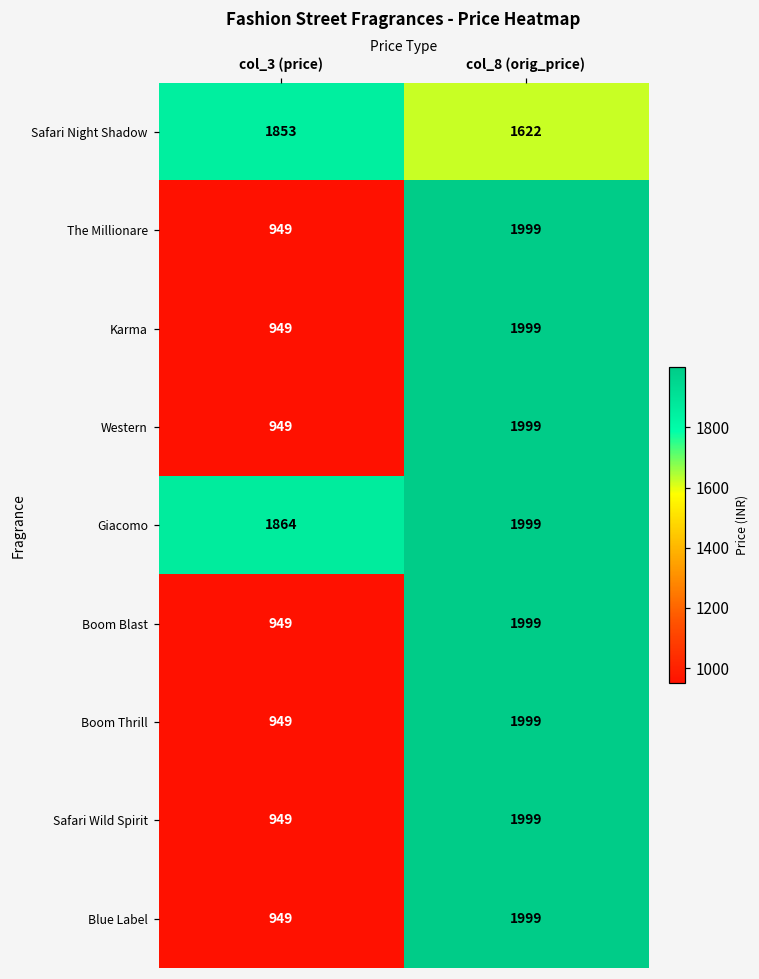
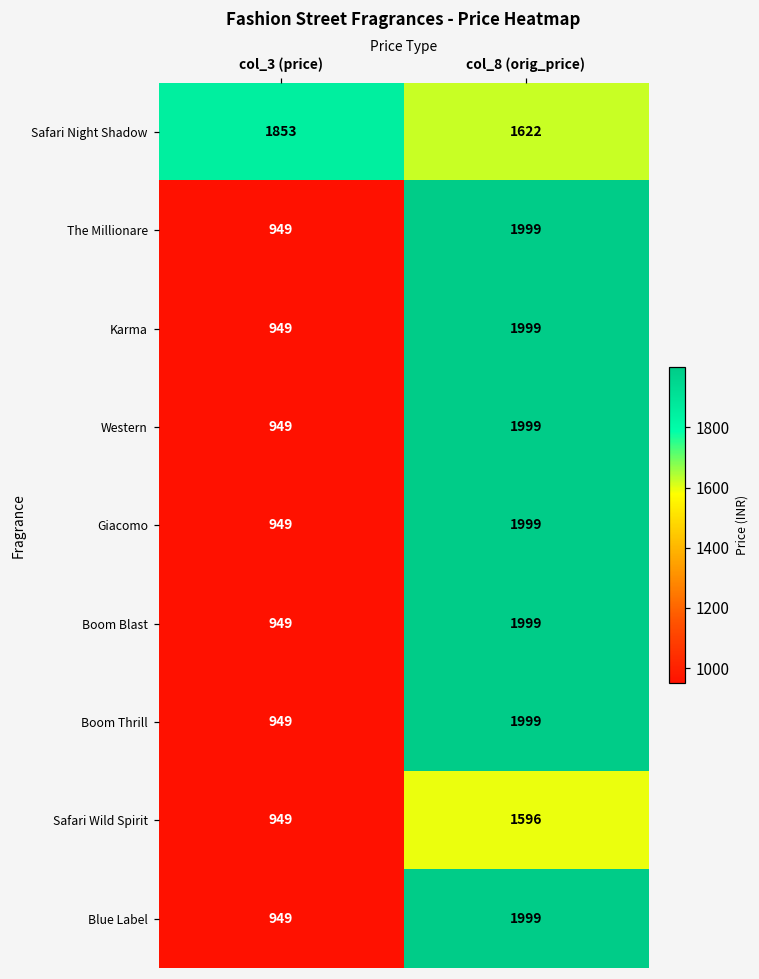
  {
    "Safari Night Shadow": {
      "col_3 (price)": 1853,
      "col_8 (orig_price)": 1622
    },
    "The Millionare": {
      "col_3 (price)": 949,
      "col_8 (orig_price)": 1999
    },
    "Karma": {
      "col_3 (price)": 949,
      "col_8 (orig_price)": 1999
    },
    "Western": {
      "col_3 (price)": 949,
      "col_8 (orig_price)": 1999
    },
    "Giacomo": {
-     "col_3 (price)": 1864,
+     "col_3 (price)": 949,
      "col_8 (orig_price)": 1999
    },
    "Boom Blast": {
      "col_3 (price)": 949,
      "col_8 (orig_price)": 1999
    },
    "Boom Thrill": {
      "col_3 (price)": 949,
      "col_8 (orig_price)": 1999
    },
    "Safari Wild Spirit": {
      "col_3 (price)": 949,
-     "col_8 (orig_price)": 1999
+     "col_8 (orig_price)": 1596
    },
    "Blue Label": {
      "col_3 (price)": 949,
      "col_8 (orig_price)": 1999
    }
  }
